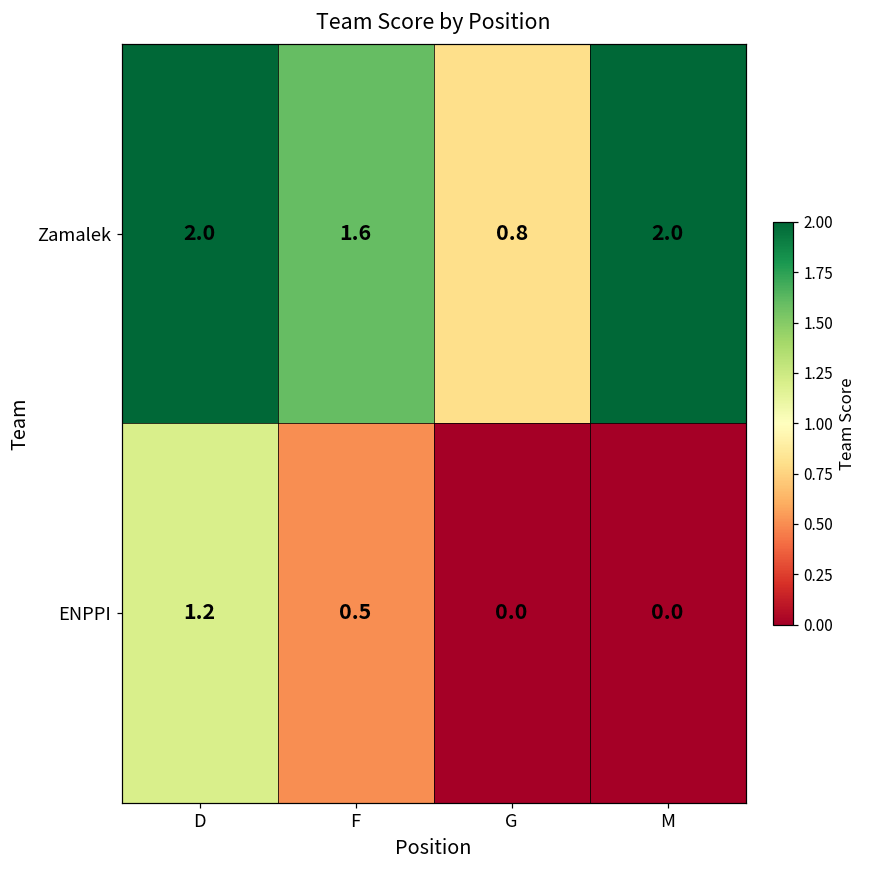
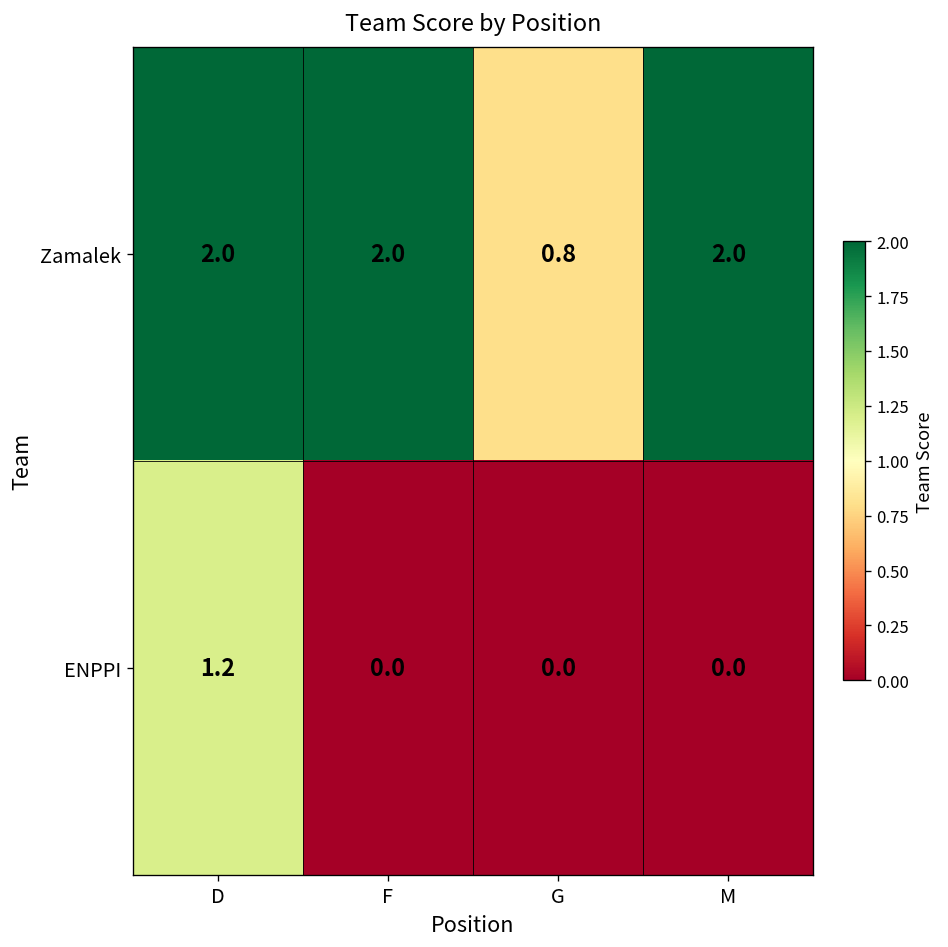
  {
    "Zamalek": {
      "D": 2.0,
-     "F": 1.6,
+     "F": 2.0,
      "G": 0.8,
      "M": 2.0
    },
    "ENPPI": {
      "D": 1.2,
-     "F": 0.5,
+     "F": 0.0,
      "G": 0.0,
      "M": 0.0
    }
  }
